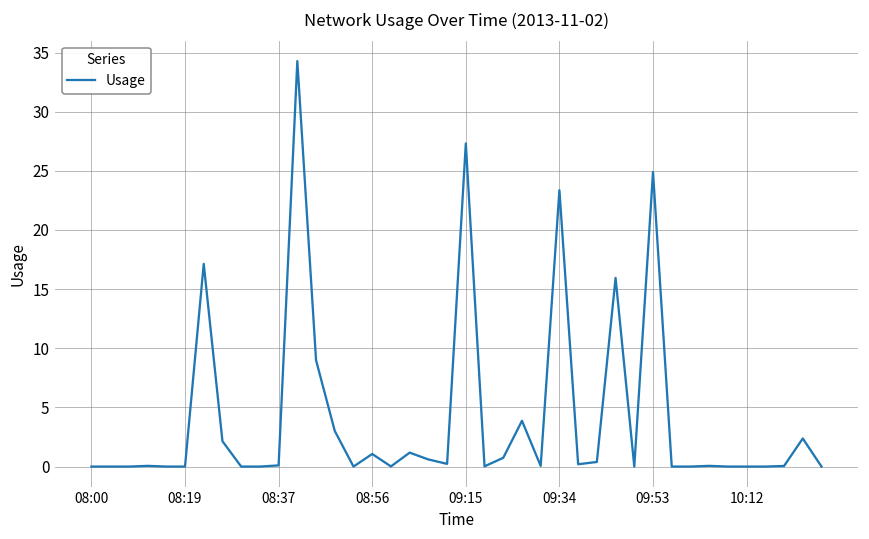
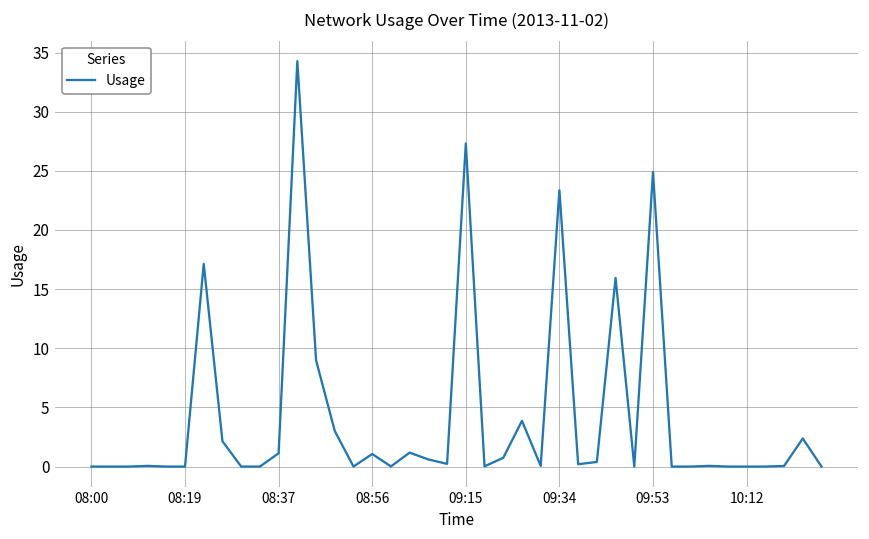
  {
    "08:00": 0.0,
    "08:19": 0.0,
-   "08:37": 0.1,
+   "08:37": 1.1,
    "08:56": 1.1,
    "09:15": 27.3,
    "09:34": 23.4,
    "09:53": 24.9,
    "10:12": 0.0
  }
